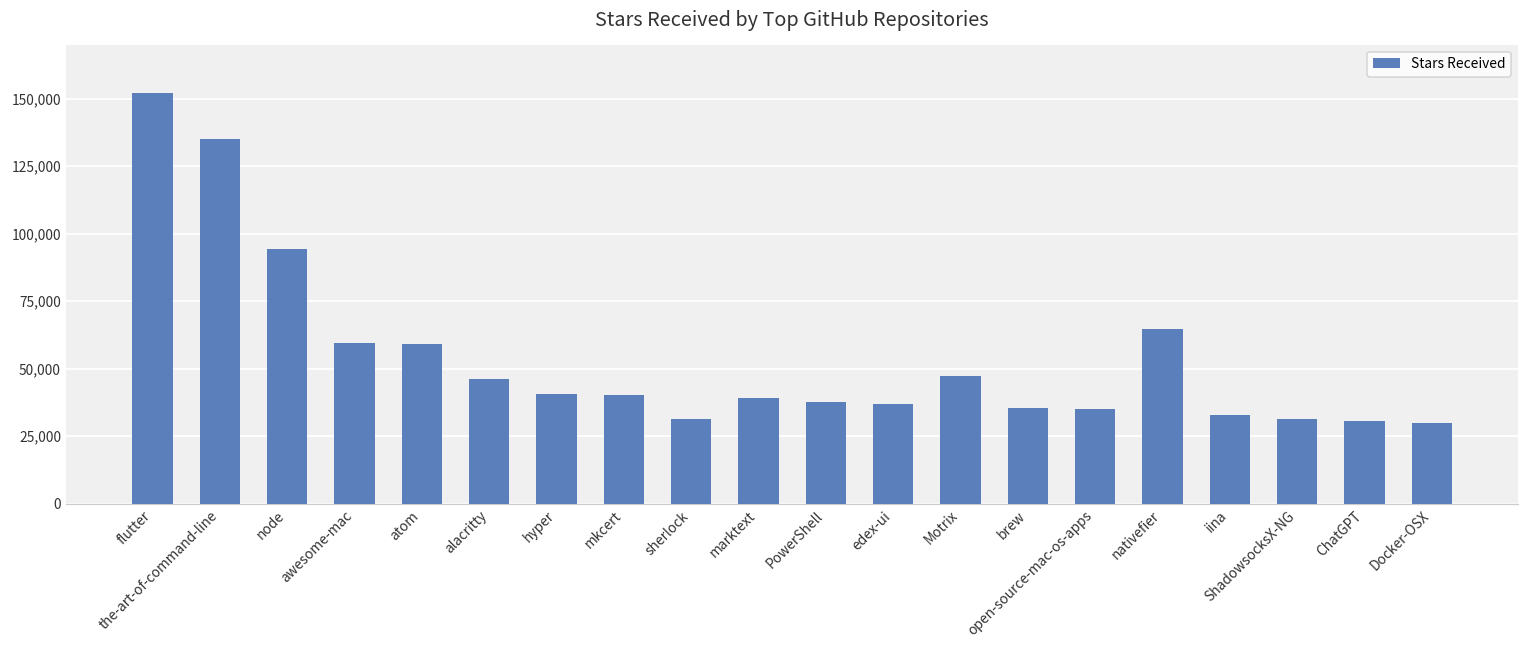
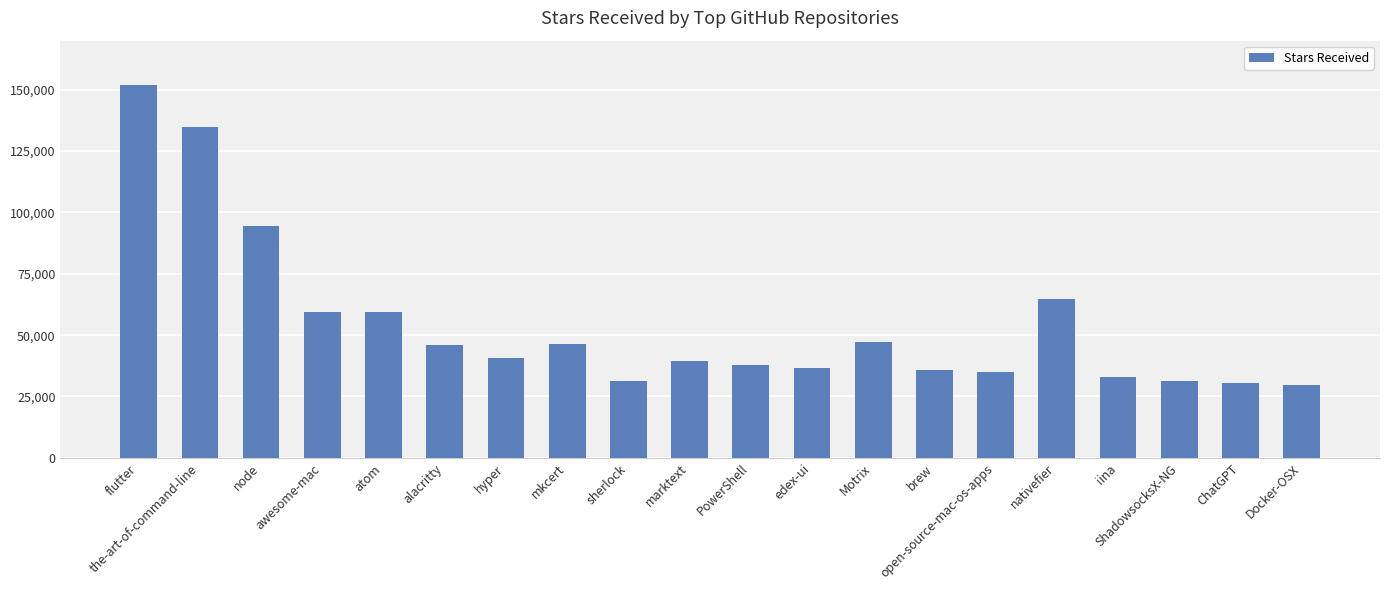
  {
    "flutter": "152,000",
    "the-art-of-command-line": "135,000",
    "node": "95,000",
    "awesome-mac": "60,000",
    "atom": "59,000",
    "alacritty": "46,000",
    "hyper": "41,000",
-   "mkcert": "40,000",
+   "mkcert": "47,000",
    "sherlock": "31,000",
    "marktext": "39,000",
    "PowerShell": "38,000",
    "edex-ui": "37,000",
    "Motrix": "47,000",
    "brew": "36,000",
    "open-source-mac-os-apps": "35,000",
    "nativefier": "65,000",
    "iina": "33,000",
    "ShadowsocksX-NG": "31,000",
    "ChatGPT": "31,000",
    "Docker-OSX": "30,000"
  }
